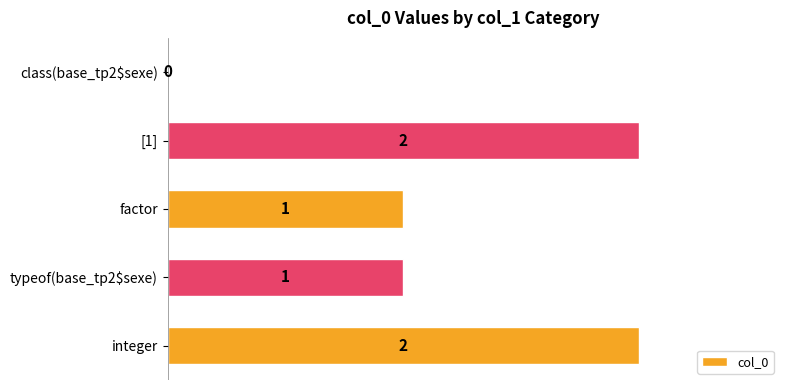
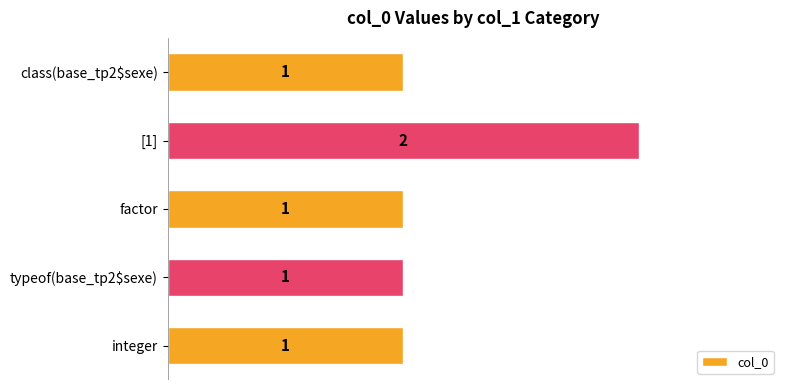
  {
-   "class(base_tp2$sexe)": 0,
+   "class(base_tp2$sexe)": 1,
    "[1]": 2,
    "factor": 1,
    "typeof(base_tp2$sexe)": 1,
-   "integer": 2
+   "integer": 1
  }
